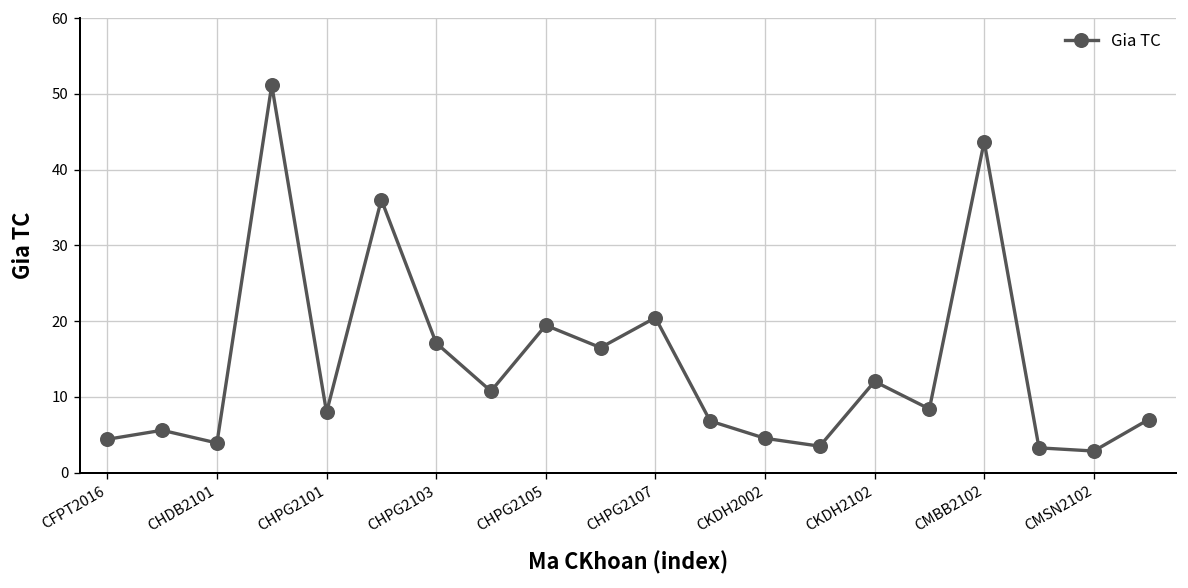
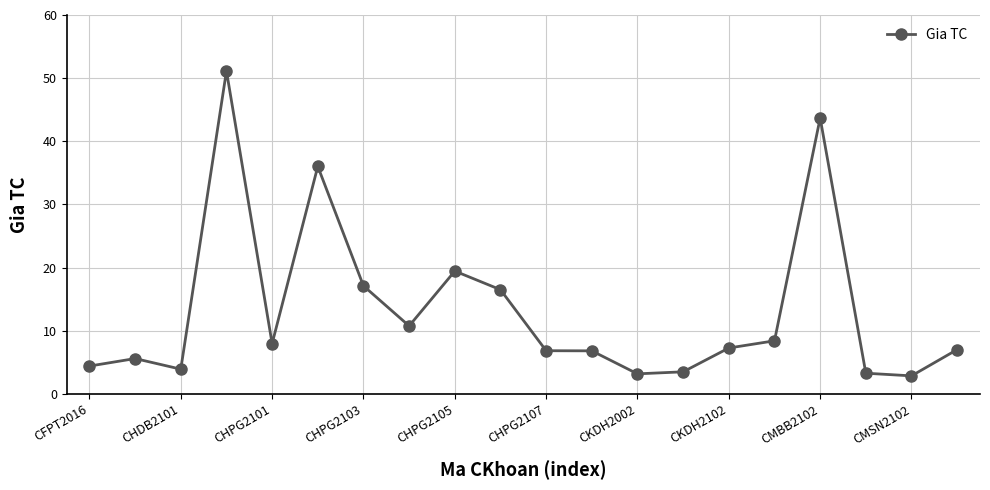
  {
    "CFPT2016": 4,
    "CHDB2101": 4,
    "CHPG2101": 8,
    "CHPG2103": 17,
    "CHPG2105": 19,
-   "CHPG2107": 20,
-   "CKDH2002": 5,
-   "CKDH2102": 12,
+   "CHPG2107": 7,
+   "CKDH2002": 3,
+   "CKDH2102": 7,
    "CMBB2102": 44,
    "CMSN2102": 3
  }
